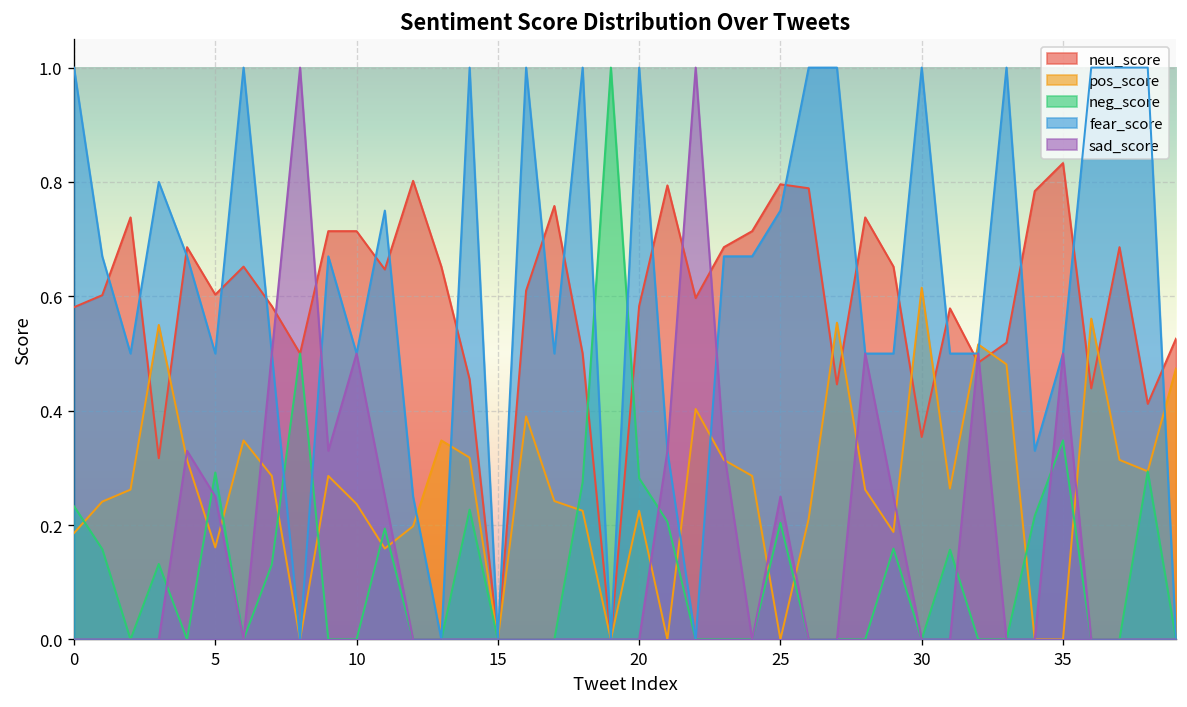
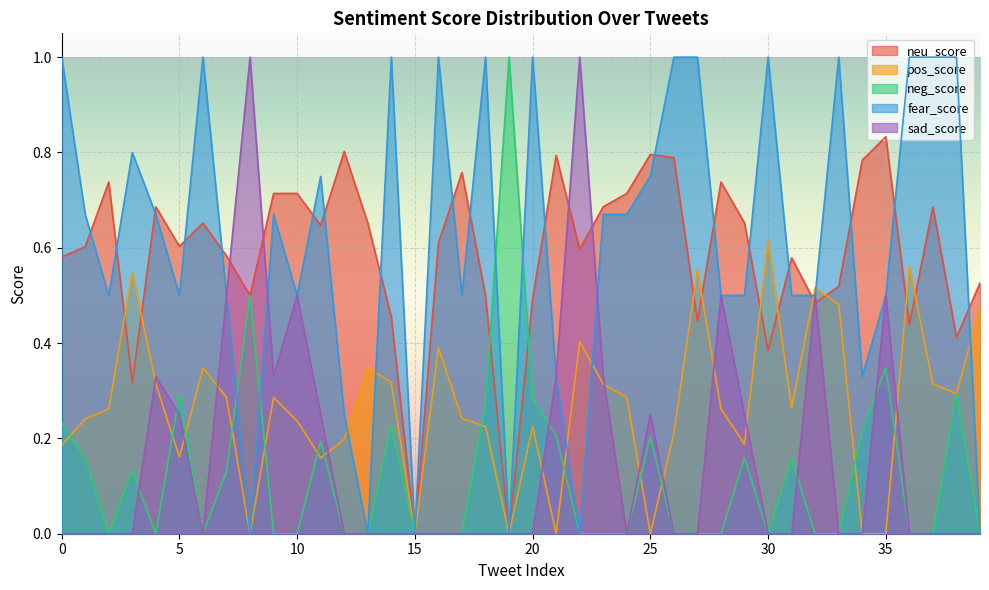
  {
    "neu_score": {
      "0": 0.58,
      "5": 0.60,
      "10": 0.71,
-     "20": 0.58,
+     "20": 0.49,
      "25": 0.80,
-     "30": 0.35
+     "30": 0.39
    },
    "pos_score": {
      "0": 0.19,
      "5": 0.16,
      "10": 0.24,
      "20": 0.23,
      "25": 0.00,
      "30": 0.62,
      "35": 0.00
    },
    "neg_score": {
      "0": 0.23,
      "5": 0.29,
      "10": 0.00,
      "20": 0.28,
      "25": 0.20,
      "35": 0.35
    },
    "fear_score": {
      "0": 1.00,
      "5": 0.50,
      "20": 1.00,
      "25": 0.75,
      "30": 1.00
    },
    "sad_score": {
      "0": 0.00,
      "5": 0.25,
      "20": 0.00,
      "25": 0.25
    }
  }
